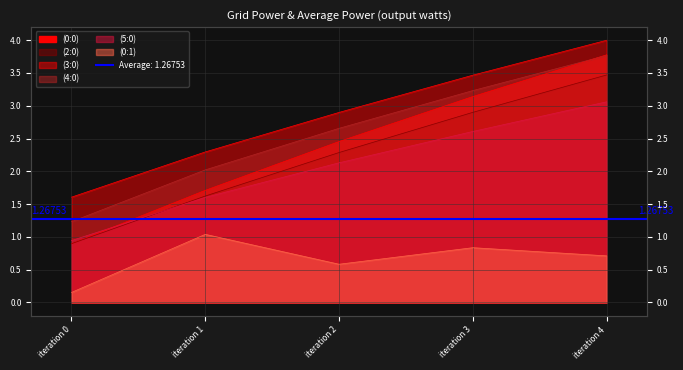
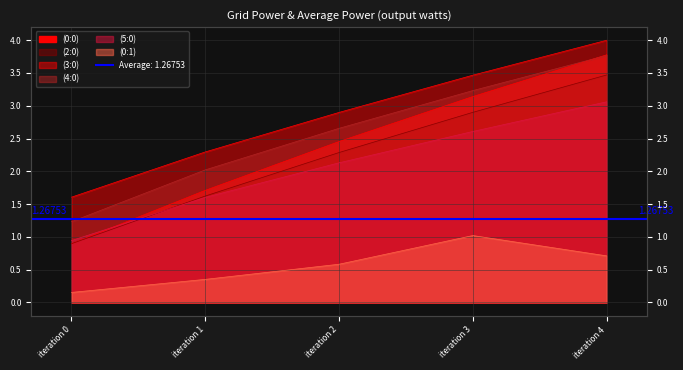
  {
    "(0:1)": {
      "iteration 0": 0.2,
-     "iteration 1": 1.0,
+     "iteration 1": 0.4,
      "iteration 2": 0.6,
-     "iteration 3": 0.8,
+     "iteration 3": 1.0,
      "iteration 4": 0.7
    }
  }
